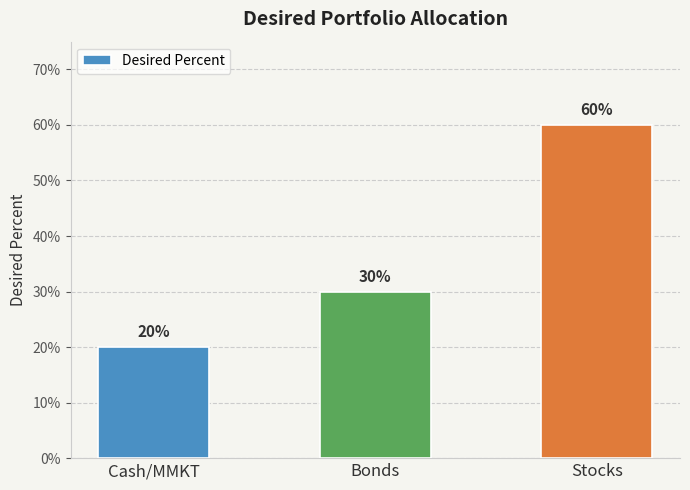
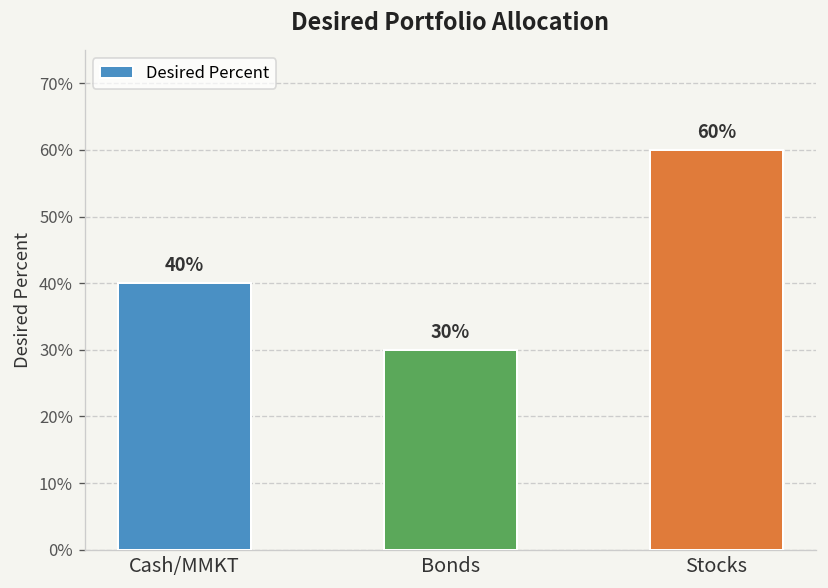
  {
-   "Cash/MMKT": "20%",
+   "Cash/MMKT": "40%",
    "Bonds": "30%",
    "Stocks": "60%"
  }
